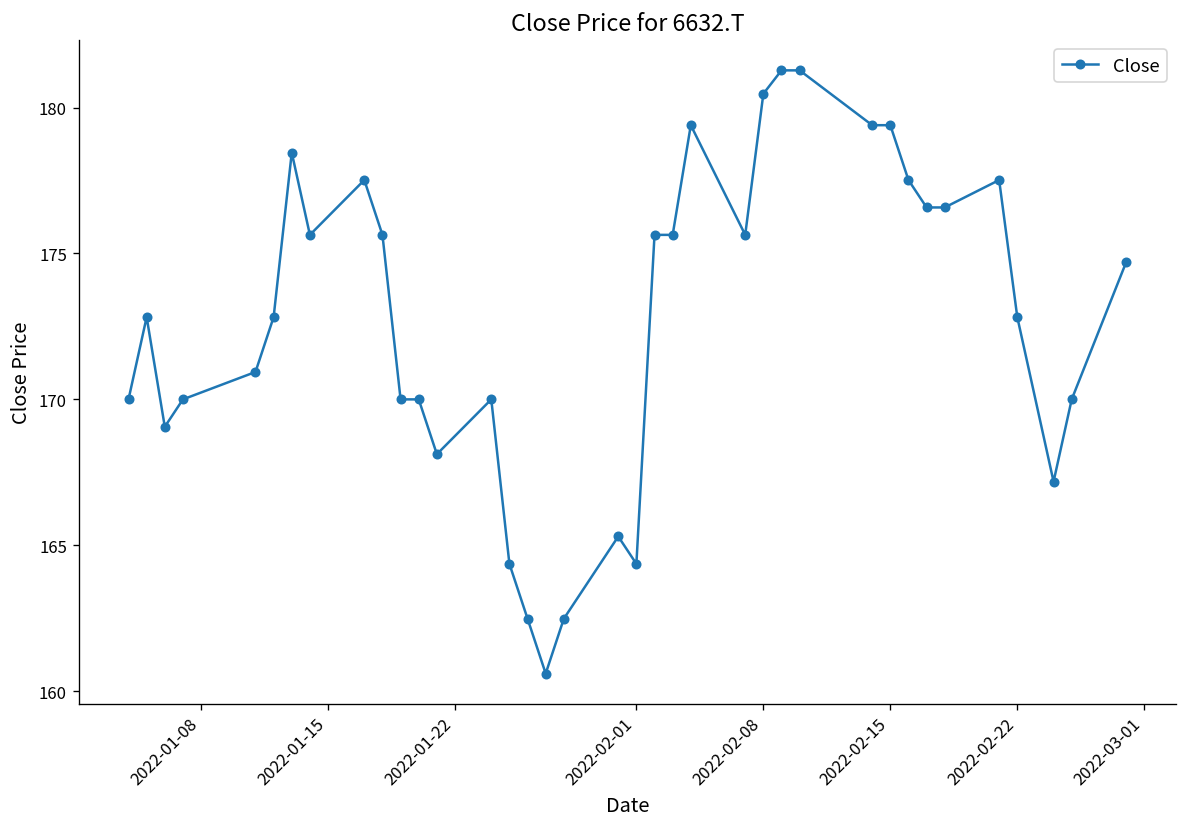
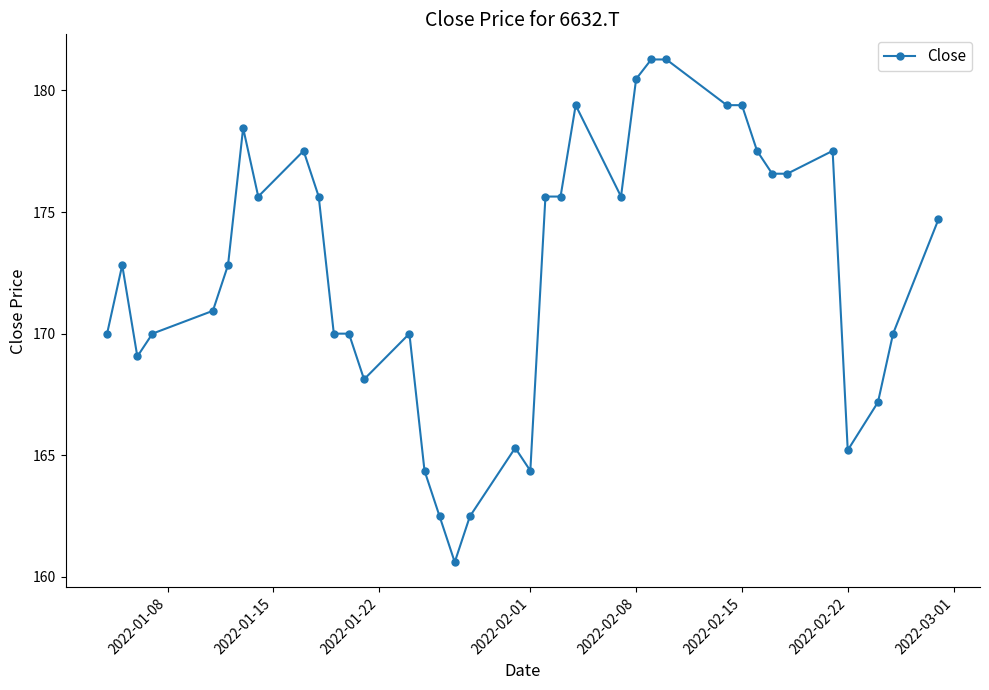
  {
    "2022-02-01": 164.4,
    "2022-02-08": 180.5,
    "2022-02-15": 179.4,
-   "2022-02-22": 172.8
+   "2022-02-22": 165.2
  }
